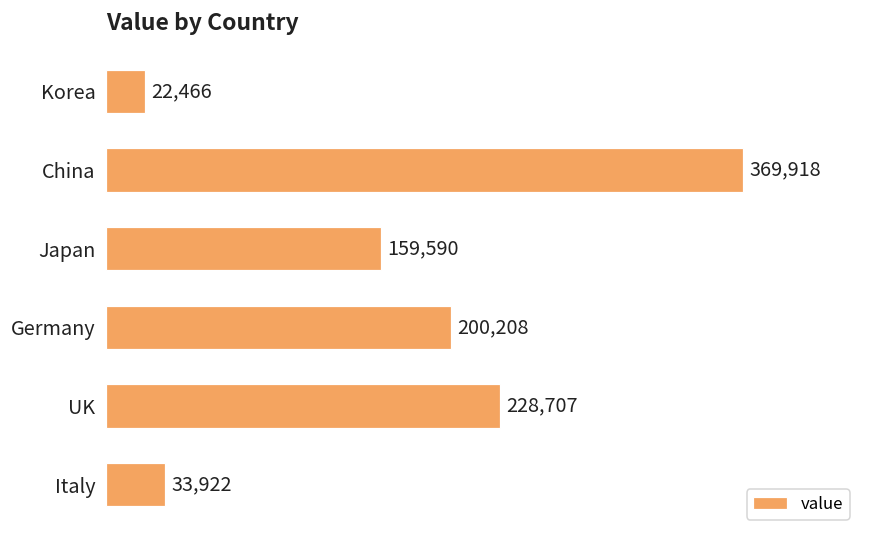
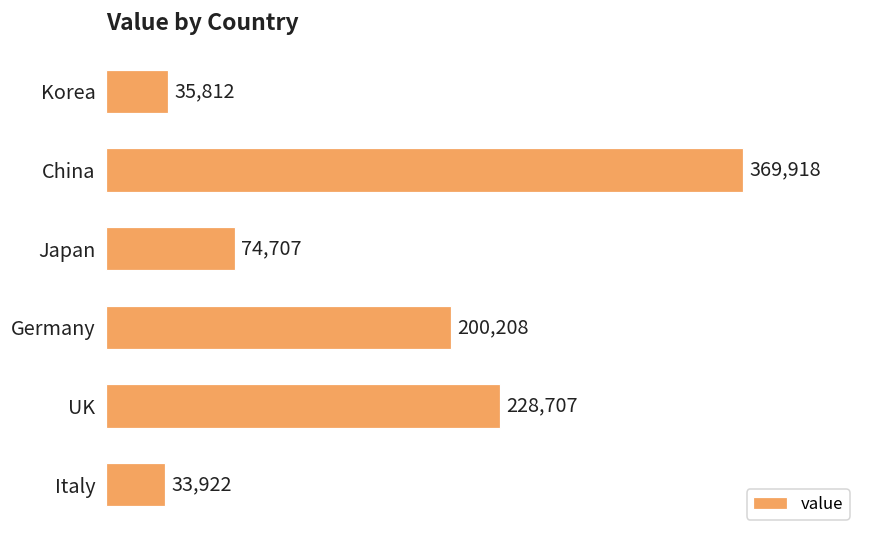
  {
-   "Korea": "22,466",
+   "Korea": "35,812",
    "China": "369,918",
-   "Japan": "159,590",
+   "Japan": "74,707",
    "Germany": "200,208",
    "UK": "228,707",
    "Italy": "33,922"
  }
